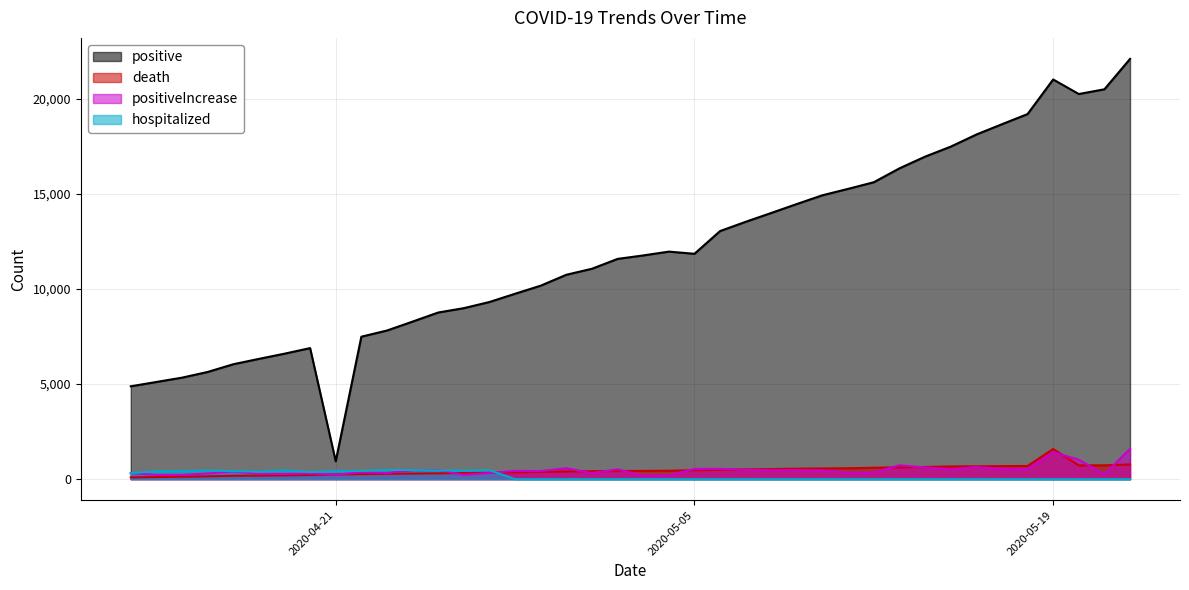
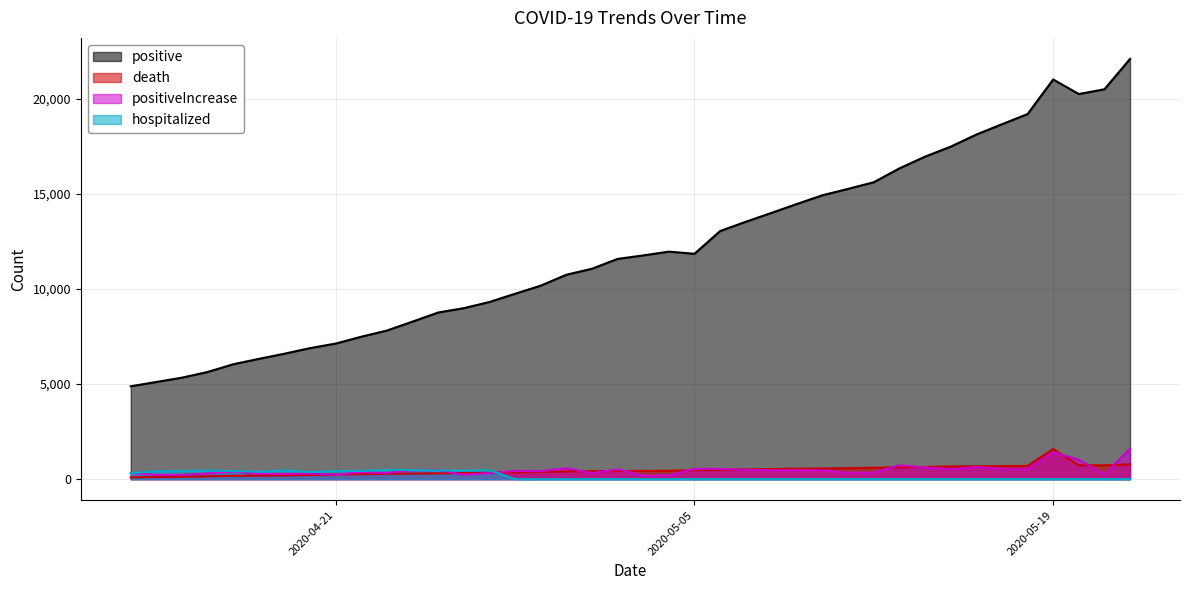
  {
    "positive": {
-     "2020-04-21": "900",
+     "2020-04-21": "7,100",
      "2020-05-05": "11,900",
      "2020-05-19": "21,000"
    },
    "death": {
      "2020-05-19": "1,600"
    },
    "positiveIncrease": {
      "2020-05-19": "1,400"
    },
    "hospitalized": {
      "2020-04-21": "400",
      "2020-05-05": "0",
      "2020-05-19": "0"
    }
  }
